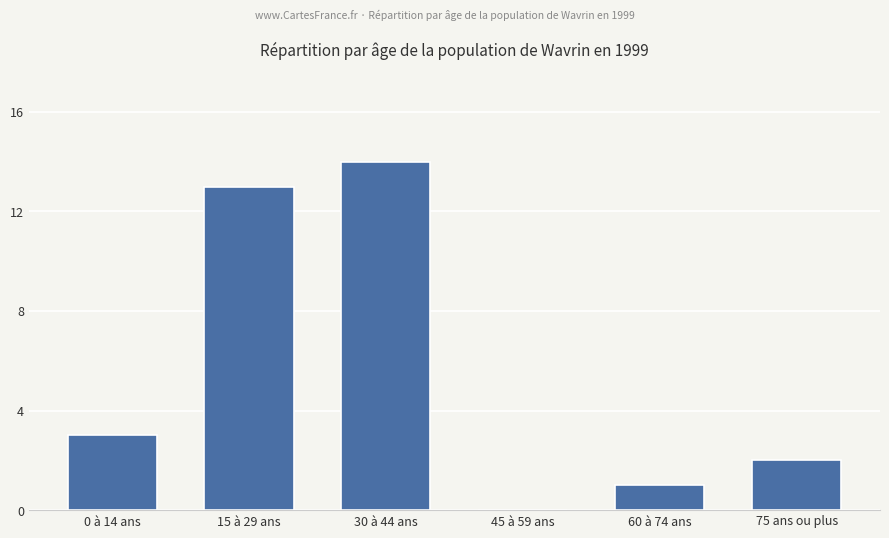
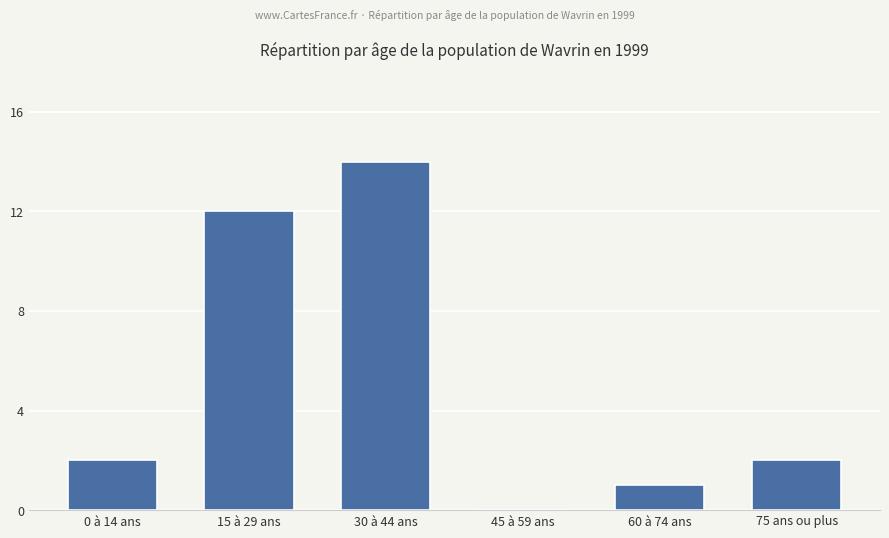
  {
-   "0 à 14 ans": 3,
-   "15 à 29 ans": 13,
+   "0 à 14 ans": 2,
+   "15 à 29 ans": 12,
    "30 à 44 ans": 14,
    "45 à 59 ans": 0,
    "60 à 74 ans": 1,
    "75 ans ou plus": 2
  }
